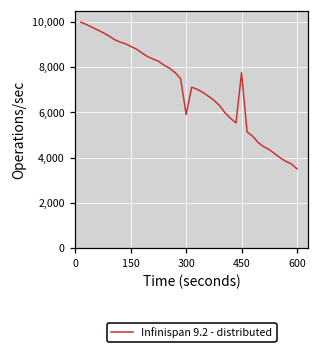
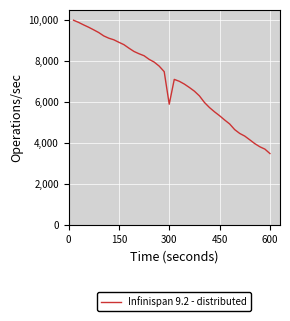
  {
    "150": "8,900",
    "300": "5,900",
-   "450": "7,800",
+   "450": "5,300",
    "600": "3,500"
  }
